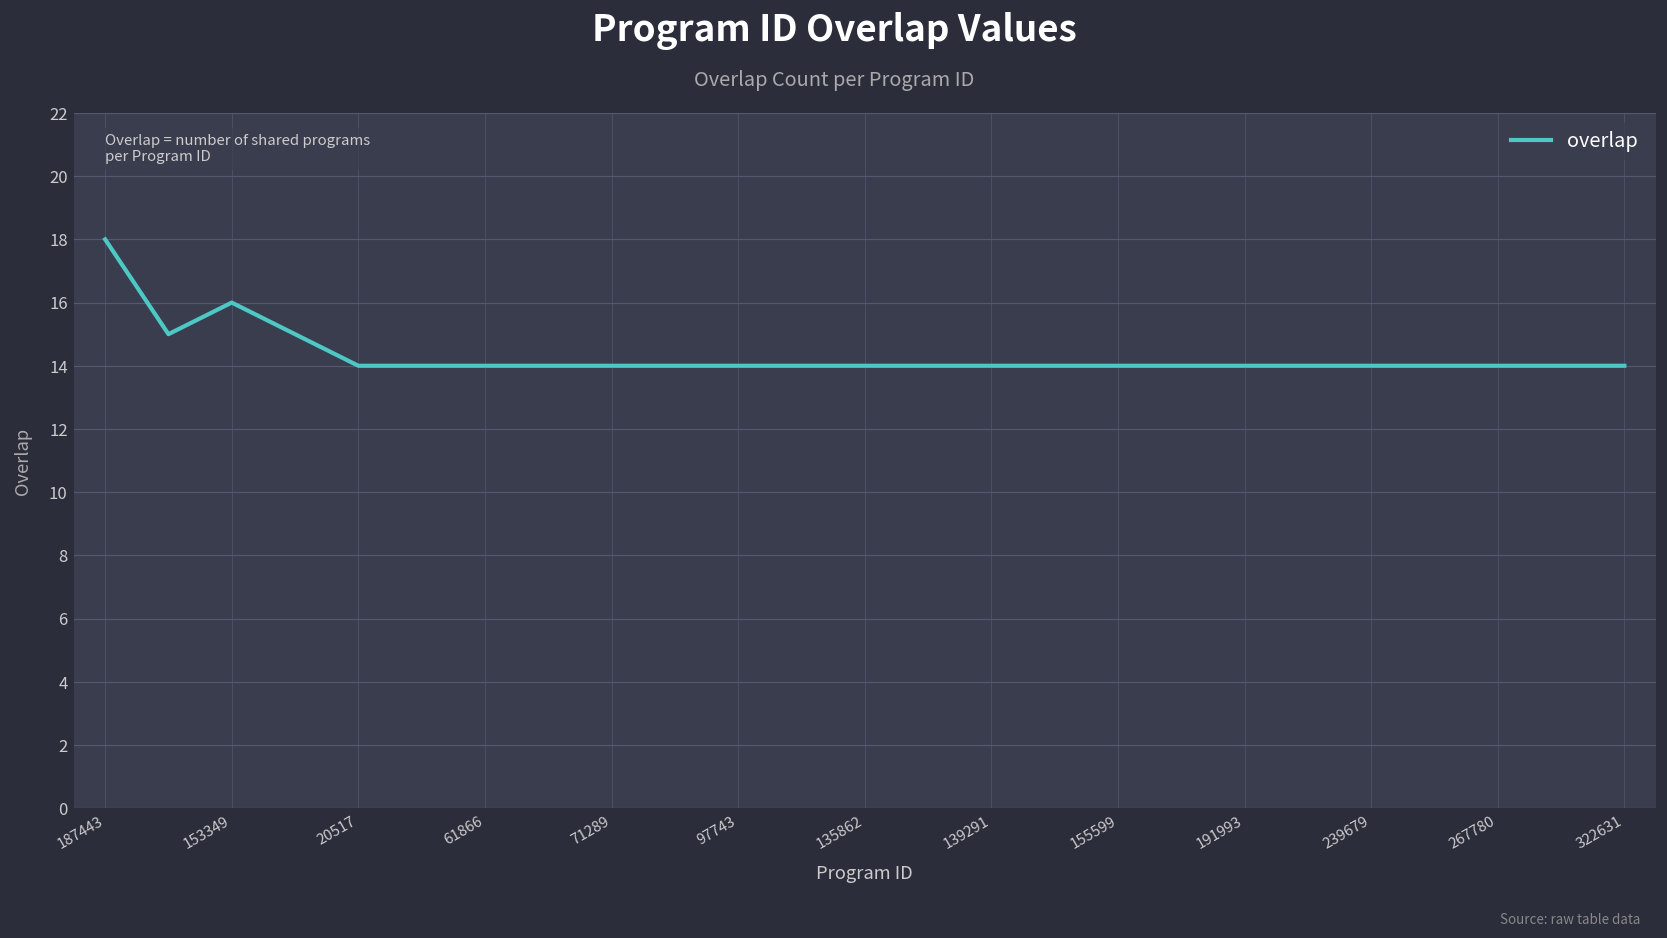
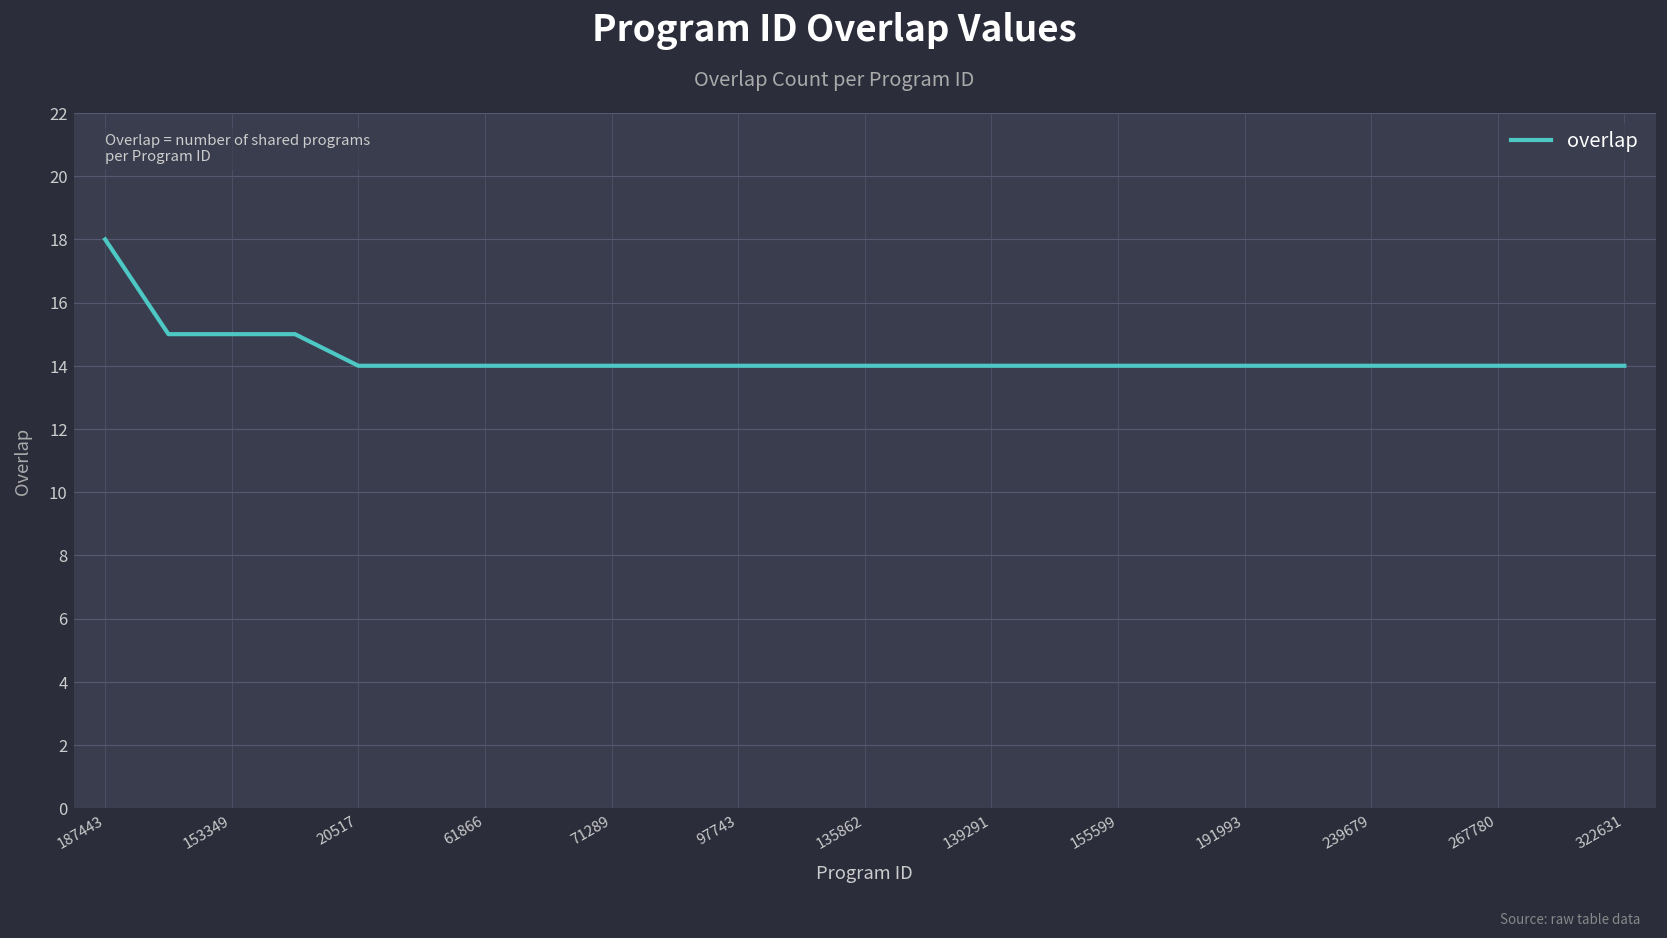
  {
    "187443": 18,
-   "153349": 16,
+   "153349": 15,
    "20517": 14,
    "61866": 14,
    "71289": 14,
    "97743": 14,
    "135862": 14,
    "139291": 14,
    "155599": 14,
    "191993": 14,
    "239679": 14,
    "267780": 14,
    "322631": 14
  }
